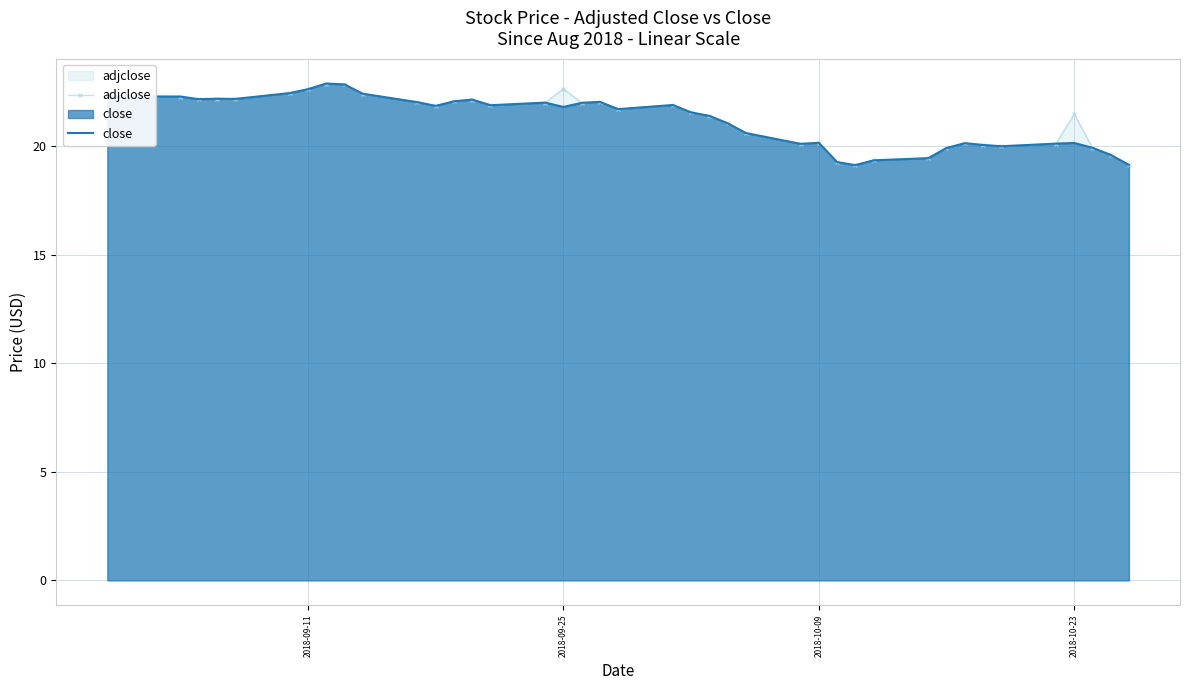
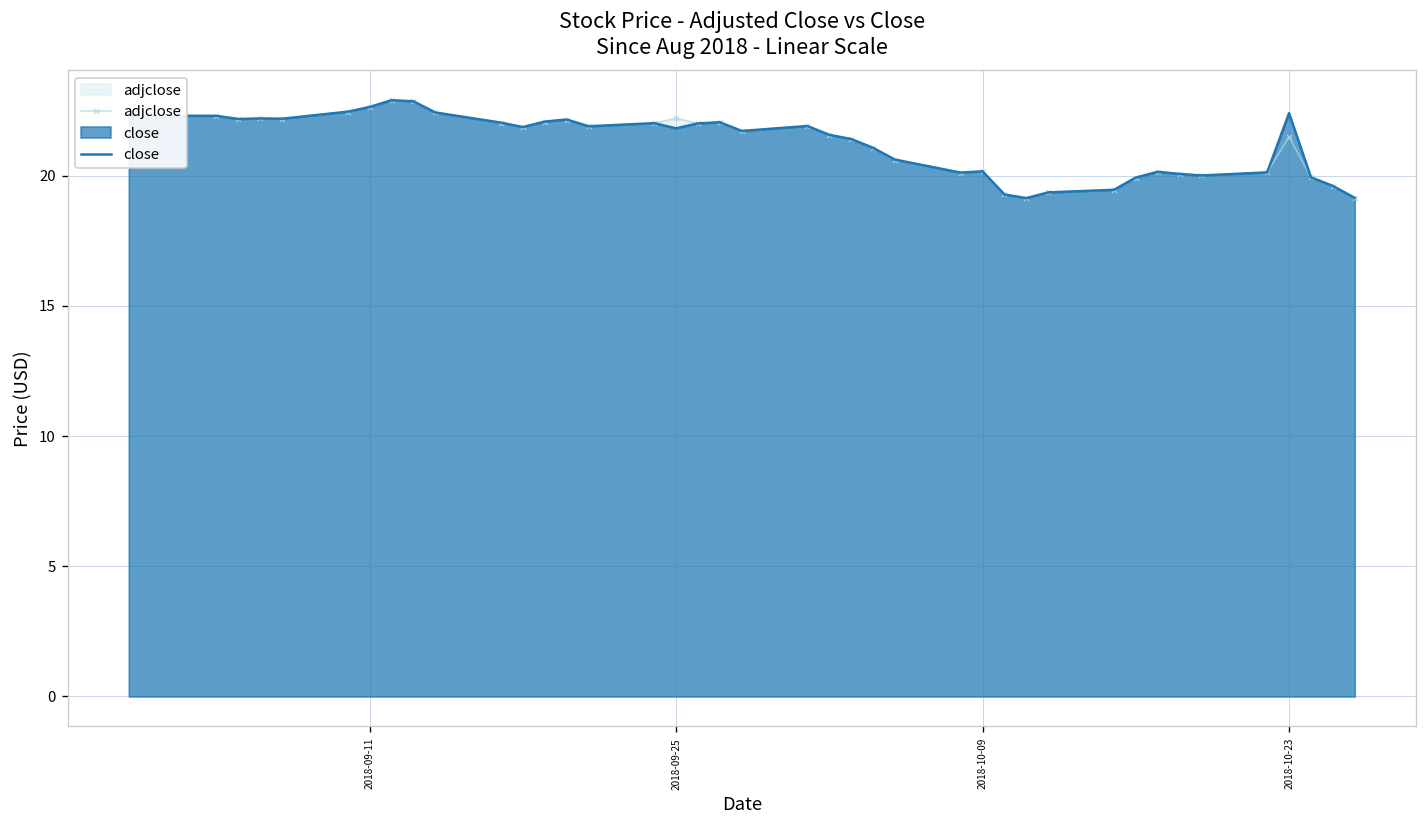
  {
    "adjclose": {
-     "2018-09-25": 22.7,
+     "2018-09-25": 22.2,
      "2018-10-23": 21.5
    },
    "close": {
      "2018-09-25": 21.8,
-     "2018-10-23": 20.2
+     "2018-10-23": 22.4
    }
  }
